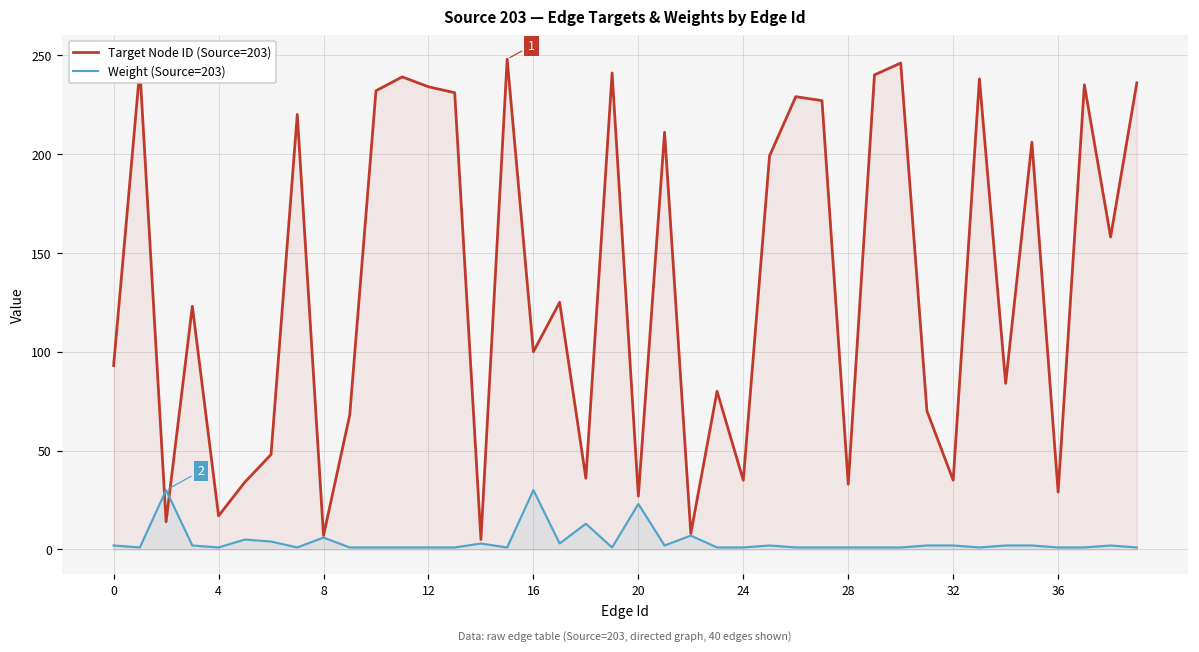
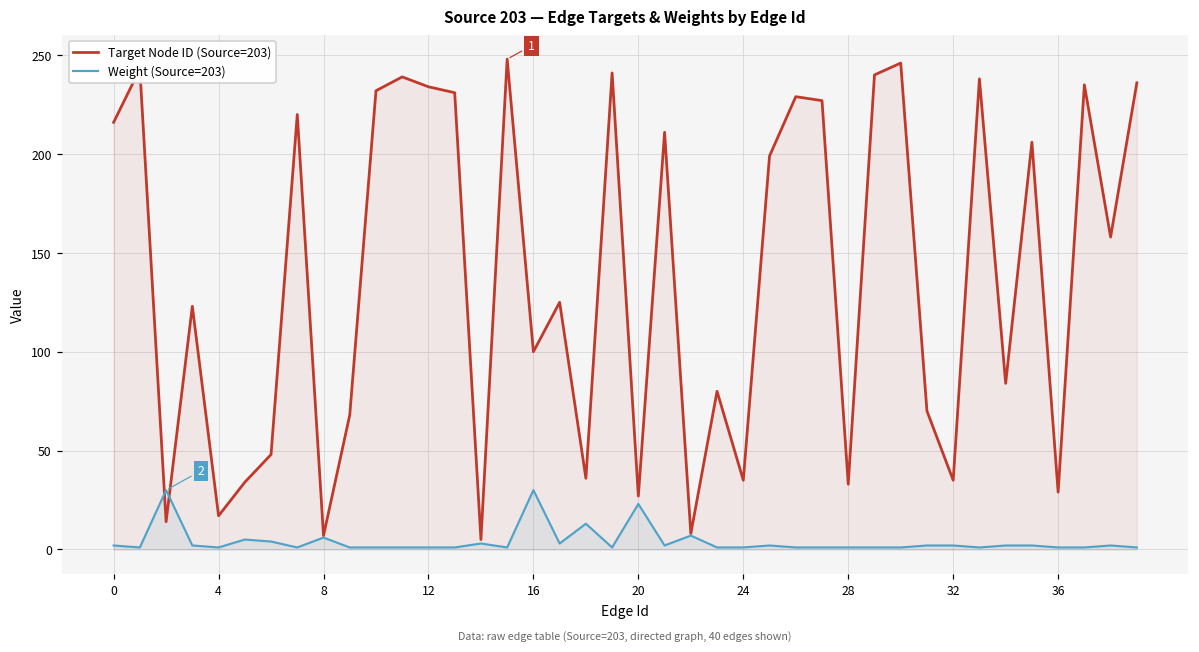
  {
    "Target Node ID (Source=203)": {
-     "0": 93,
+     "0": 216,
      "4": 17,
      "12": 234,
      "16": 100,
      "20": 27,
      "24": 35,
      "28": 33,
      "32": 35,
      "36": 29
    },
    "Weight (Source=203)": {
      "0": 2,
      "4": 1,
      "12": 1,
      "16": 30,
      "20": 23,
      "24": 1,
      "28": 1,
      "32": 2,
      "36": 1
    }
  }
